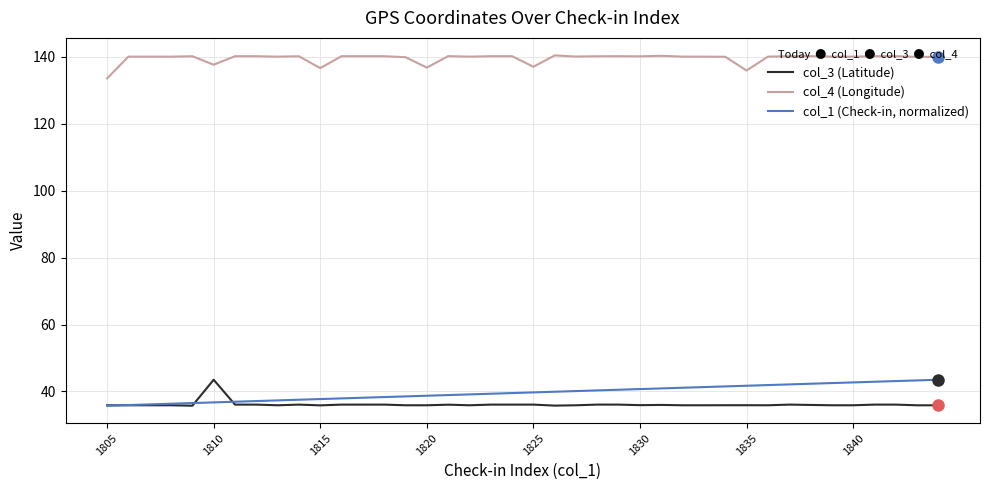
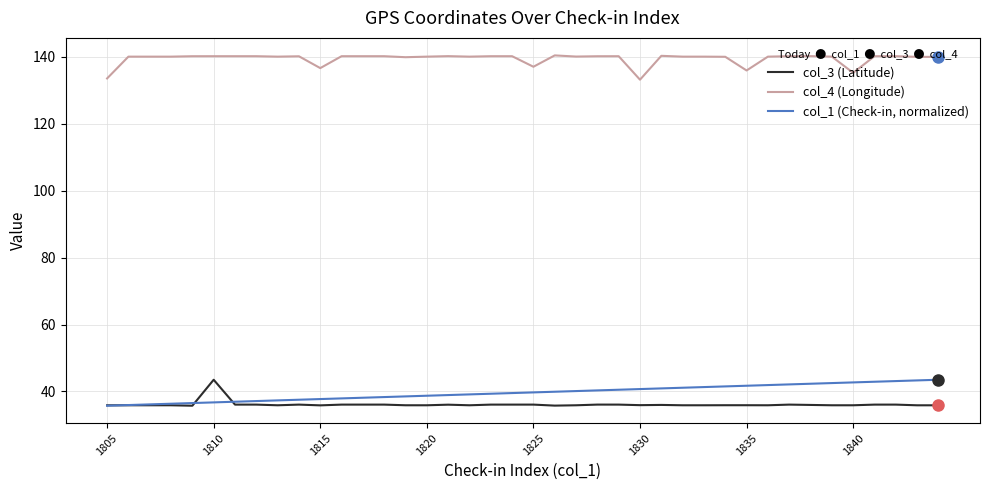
  {
    "col_4 (Longitude)": {
      "1805": 133,
-     "1810": 138,
+     "1810": 140,
      "1815": 137,
-     "1820": 137,
+     "1820": 140,
      "1825": 137,
-     "1830": 140,
+     "1830": 133,
      "1835": 136,
-     "1840": 140
+     "1840": 135
    }
  }
